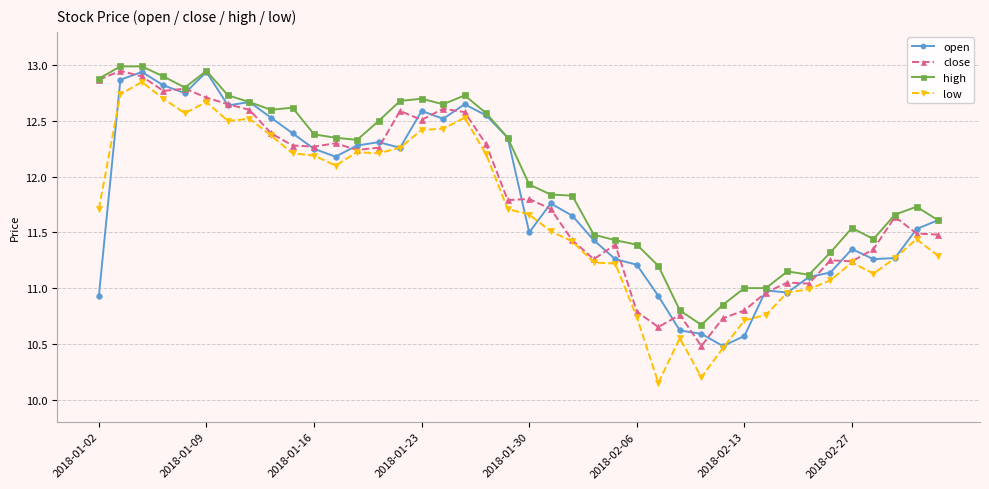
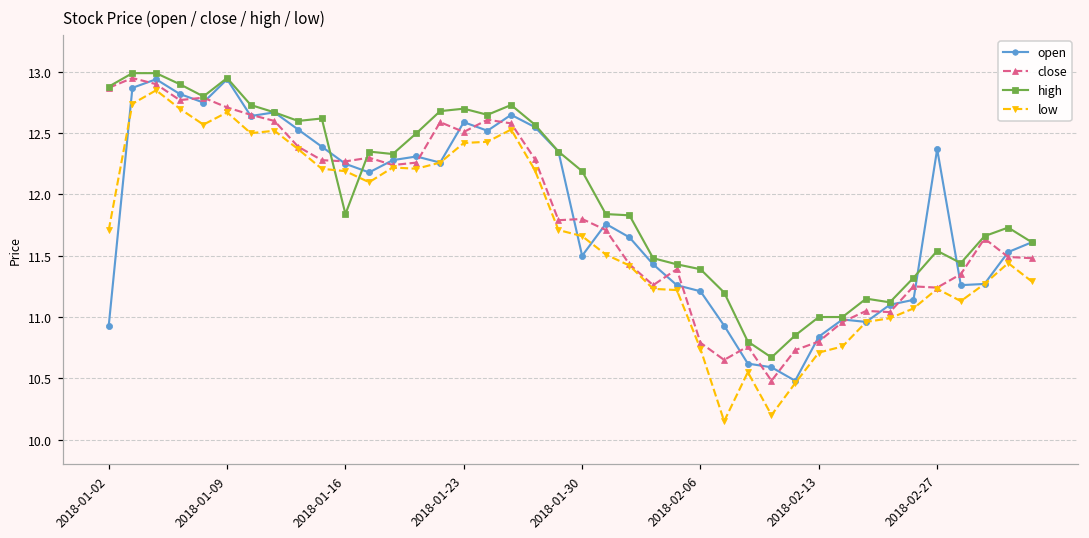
  {
    "open": {
      "2018-01-02": 10.93,
      "2018-01-23": 12.59,
      "2018-01-30": 11.50,
      "2018-02-06": 11.21,
-     "2018-02-13": 10.57,
-     "2018-02-27": 11.35
+     "2018-02-13": 10.84,
+     "2018-02-27": 12.37
    },
    "close": {
      "2018-01-09": 12.71,
      "2018-01-23": 12.51,
      "2018-01-30": 11.80,
      "2018-02-06": 10.79,
      "2018-02-13": 10.80
    },
    "high": {
-     "2018-01-16": 12.38,
+     "2018-01-16": 11.84,
      "2018-01-23": 12.70,
-     "2018-01-30": 11.93,
+     "2018-01-30": 12.19,
      "2018-02-06": 11.39,
      "2018-02-13": 11.00,
      "2018-02-27": 11.54
    },
    "low": {
      "2018-01-02": 11.71,
      "2018-01-09": 12.67,
      "2018-01-16": 12.19,
      "2018-01-23": 12.42,
      "2018-01-30": 11.66,
      "2018-02-06": 10.74,
      "2018-02-13": 10.71
    }
  }
